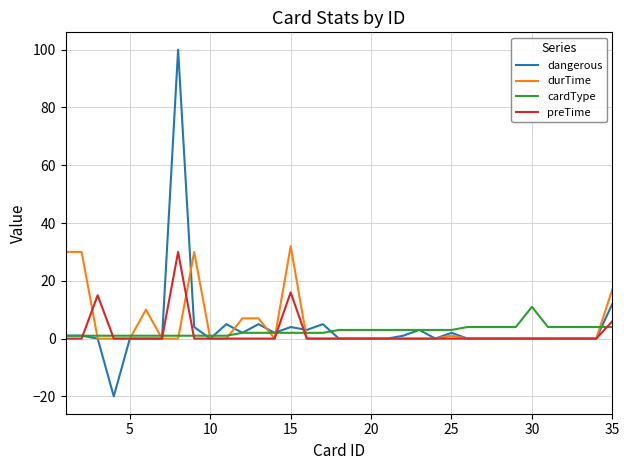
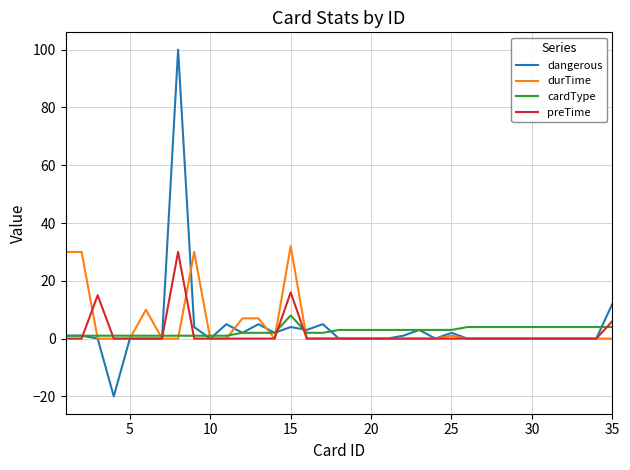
  {
    "dangerous": {
      "15": 4,
      "25": 2,
      "35": 12
    },
    "durTime": {
      "15": 32,
      "25": 1,
-     "35": 17
+     "35": 0
    },
    "cardType": {
      "5": 1,
      "10": 1,
-     "15": 2,
+     "15": 8,
      "20": 3,
      "25": 3,
-     "30": 11,
+     "30": 4,
      "35": 4
    },
    "preTime": {
      "15": 16,
      "25": 0,
      "35": 6
    }
  }
